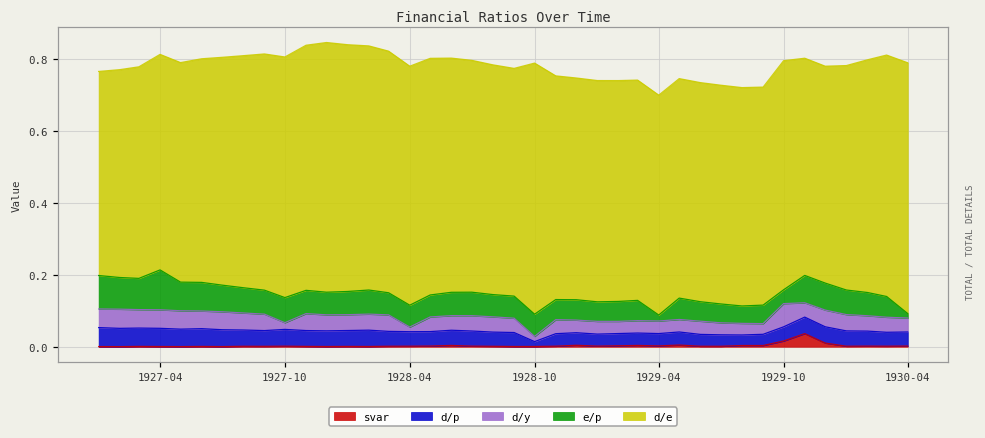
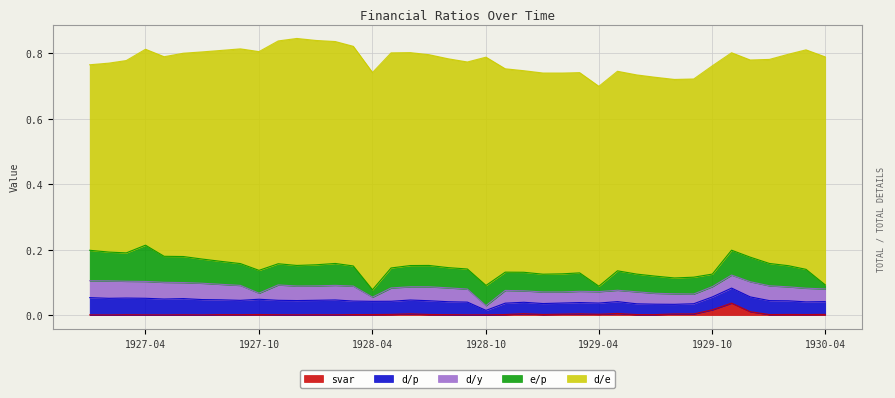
  {
    "svar": {
      "1927-04": 0.00,
      "1927-10": 0.00,
      "1928-04": 0.00,
      "1928-10": 0.00,
      "1929-04": 0.00,
      "1929-10": 0.02,
      "1930-04": 0.00
    },
    "d/p": {
      "1927-04": 0.05,
      "1927-10": 0.05,
      "1928-04": 0.04,
      "1928-10": 0.01,
      "1929-04": 0.03,
      "1929-10": 0.04,
      "1930-04": 0.04
    },
    "d/y": {
      "1927-04": 0.05,
      "1927-10": 0.02,
      "1928-04": 0.01,
      "1928-10": 0.01,
      "1929-04": 0.03,
-     "1929-10": 0.06,
+     "1929-10": 0.03,
      "1930-04": 0.04
    },
    "e/p": {
      "1927-04": 0.11,
      "1927-10": 0.07,
-     "1928-04": 0.06,
+     "1928-04": 0.02,
      "1928-10": 0.06,
      "1929-04": 0.02,
      "1929-10": 0.04,
      "1930-04": 0.01
    },
    "d/e": {
      "1927-04": 0.60,
      "1927-10": 0.67,
      "1928-04": 0.66,
      "1928-10": 0.70,
      "1929-04": 0.61,
      "1929-10": 0.64,
      "1930-04": 0.70
    }
  }
